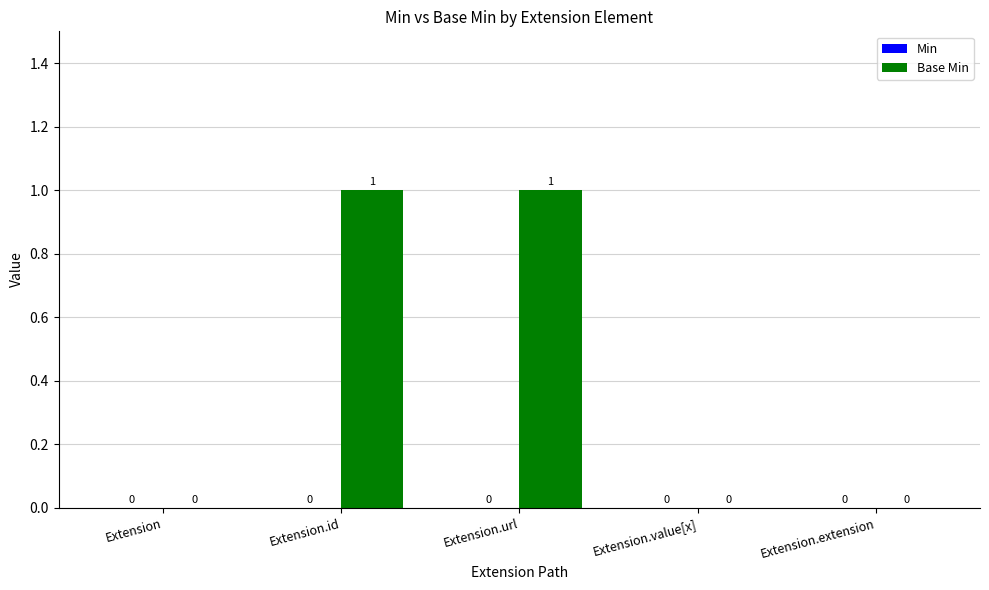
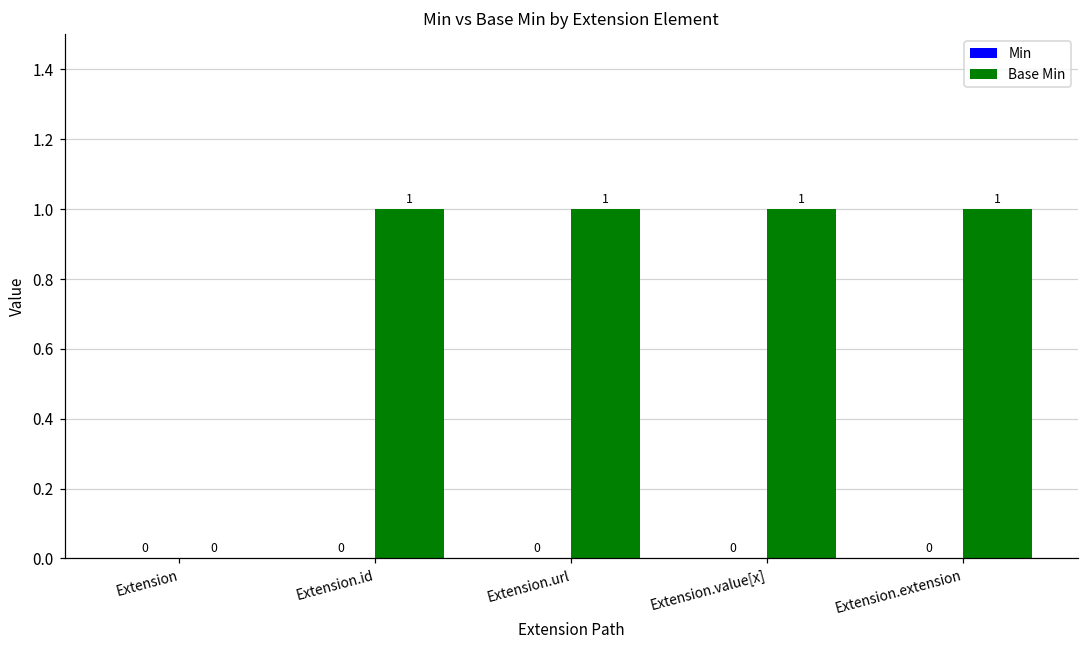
  {
    "Min": {
      "Extension": 0,
      "Extension.id": 0,
      "Extension.url": 0,
      "Extension.value[x]": 0,
      "Extension.extension": 0
    },
    "Base Min": {
      "Extension": 0,
      "Extension.id": 1,
      "Extension.url": 1,
-     "Extension.value[x]": 0,
-     "Extension.extension": 0
+     "Extension.value[x]": 1,
+     "Extension.extension": 1
    }
  }
